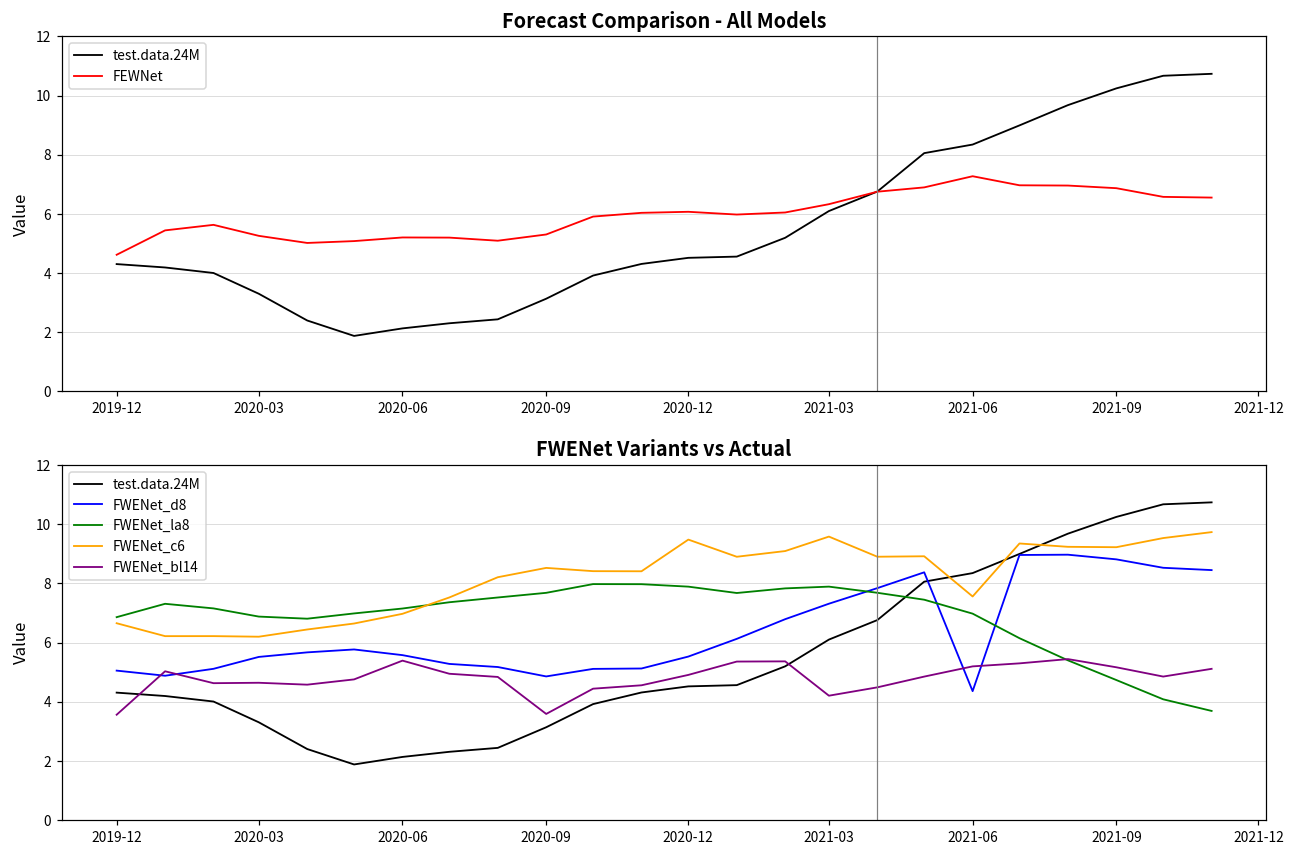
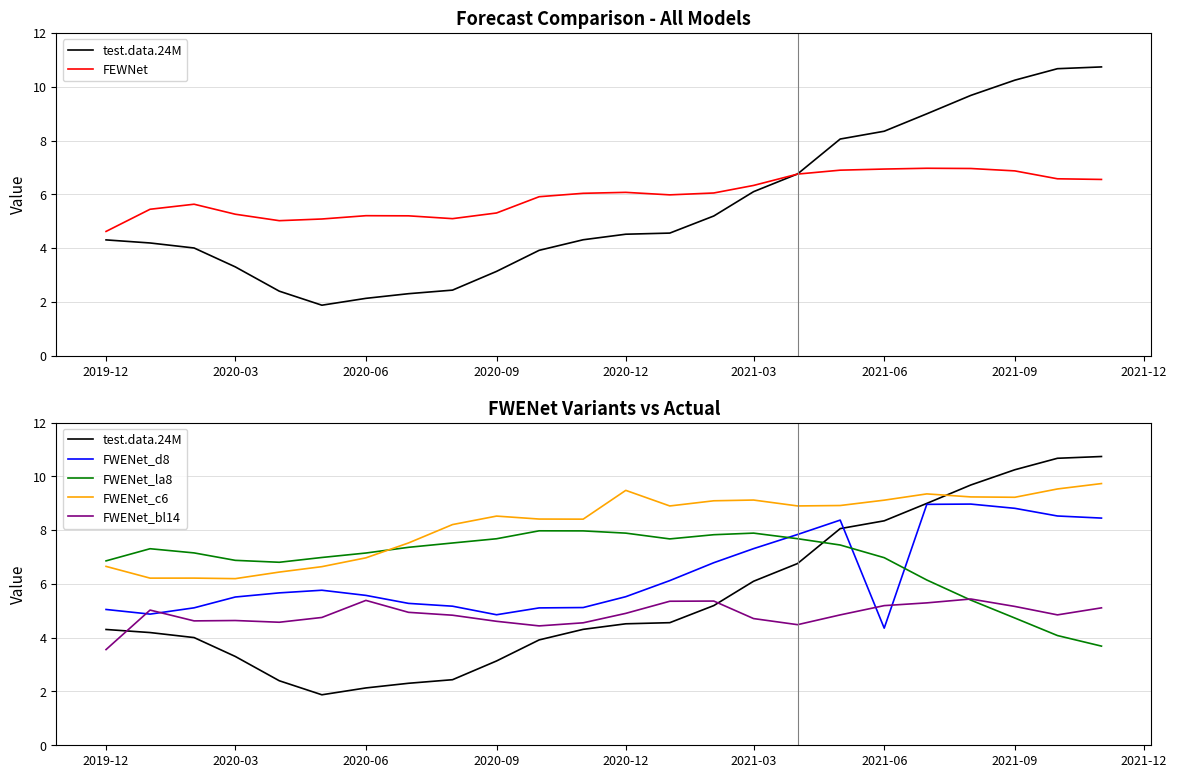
  {
    "Forecast Comparison - All Models": {
      "test.data.24M": {
        "2019-12": 4.3,
        "2020-03": 3.3,
        "2020-06": 2.1,
        "2020-09": 3.1,
        "2020-12": 4.5,
        "2021-03": 6.1,
        "2021-06": 8.3,
        "2021-09": 10.2
      },
      "FEWNet": {
        "2019-12": 4.6,
        "2020-03": 5.3,
        "2020-06": 5.2,
        "2020-09": 5.3,
        "2020-12": 6.1,
        "2021-03": 6.3,
-       "2021-06": 7.3,
+       "2021-06": 6.9,
        "2021-09": 6.9
      }
    },
    "FWENet Variants vs Actual": {
      "test.data.24M": {
        "2019-12": 4.3,
        "2020-03": 3.3,
        "2020-06": 2.1,
        "2020-09": 3.1,
        "2020-12": 4.5,
        "2021-03": 6.1,
        "2021-06": 8.3,
        "2021-09": 10.2
      },
      "FWENet_d8": {
        "2019-12": 5.1,
        "2020-03": 5.5,
        "2020-06": 5.6,
        "2020-09": 4.9,
        "2020-12": 5.5,
        "2021-03": 7.3,
        "2021-06": 4.4,
        "2021-09": 8.8
      },
      "FWENet_la8": {
        "2019-12": 6.9,
        "2020-03": 6.9,
        "2020-06": 7.1,
        "2020-09": 7.7,
        "2020-12": 7.9,
        "2021-03": 7.9,
        "2021-06": 7.0,
        "2021-09": 4.7
      },
      "FWENet_c6": {
        "2019-12": 6.7,
        "2020-03": 6.2,
        "2020-06": 7.0,
        "2020-09": 8.5,
        "2020-12": 9.5,
-       "2021-03": 9.6,
-       "2021-06": 7.6,
+       "2021-03": 9.1,
+       "2021-06": 9.1,
        "2021-09": 9.2
      },
      "FWENet_bl14": {
        "2019-12": 3.6,
        "2020-03": 4.6,
        "2020-06": 5.4,
-       "2020-09": 3.6,
+       "2020-09": 4.6,
        "2020-12": 4.9,
-       "2021-03": 4.2,
+       "2021-03": 4.7,
        "2021-06": 5.2,
        "2021-09": 5.2
      }
    }
  }
